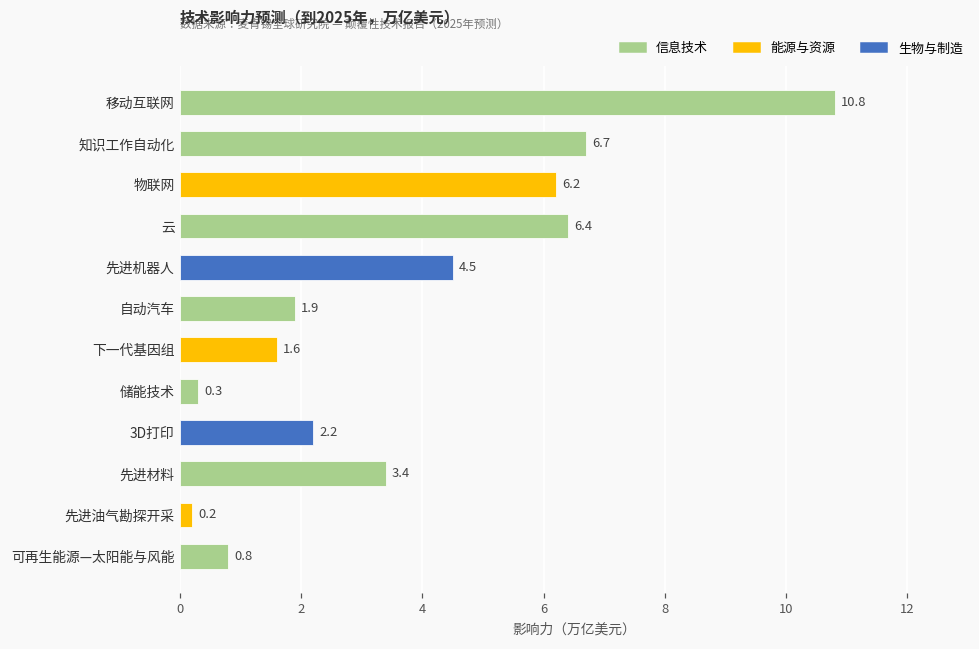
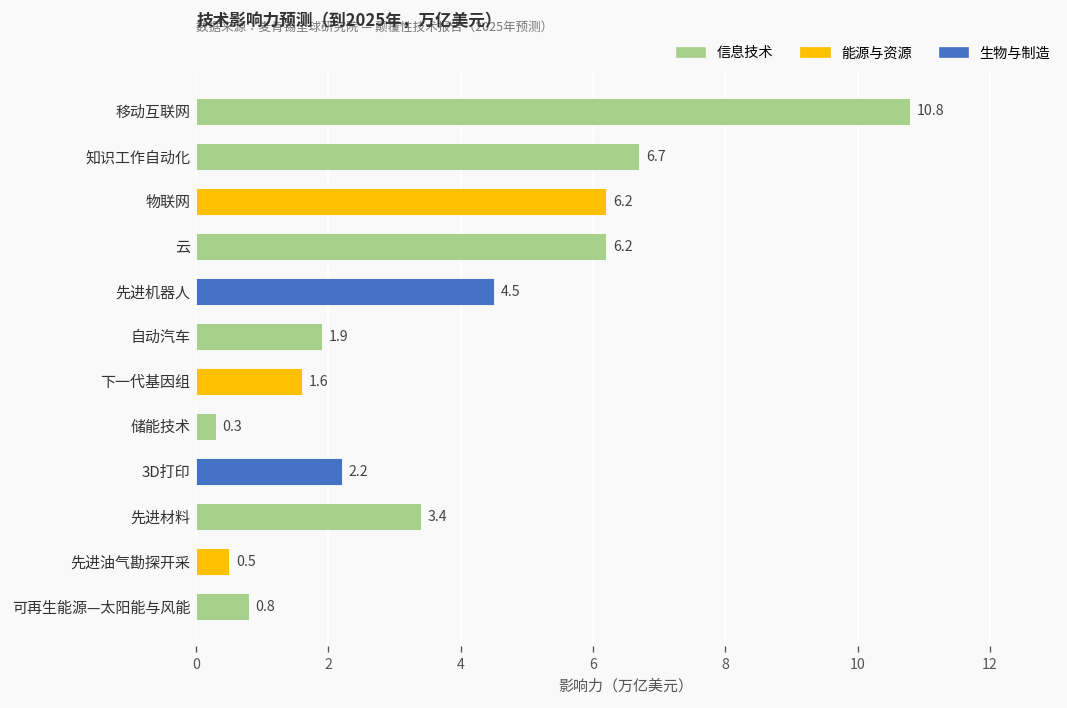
  {
    "移动互联网": 10.8,
    "知识工作自动化": 6.7,
    "物联网": 6.2,
-   "云": 6.4,
+   "云": 6.2,
    "先进机器人": 4.5,
    "自动汽车": 1.9,
    "下一代基因组": 1.6,
    "储能技术": 0.3,
    "3D打印": 2.2,
    "先进材料": 3.4,
-   "先进油气勘探开采": 0.2,
+   "先进油气勘探开采": 0.5,
    "可再生能源—太阳能与风能": 0.8
  }
